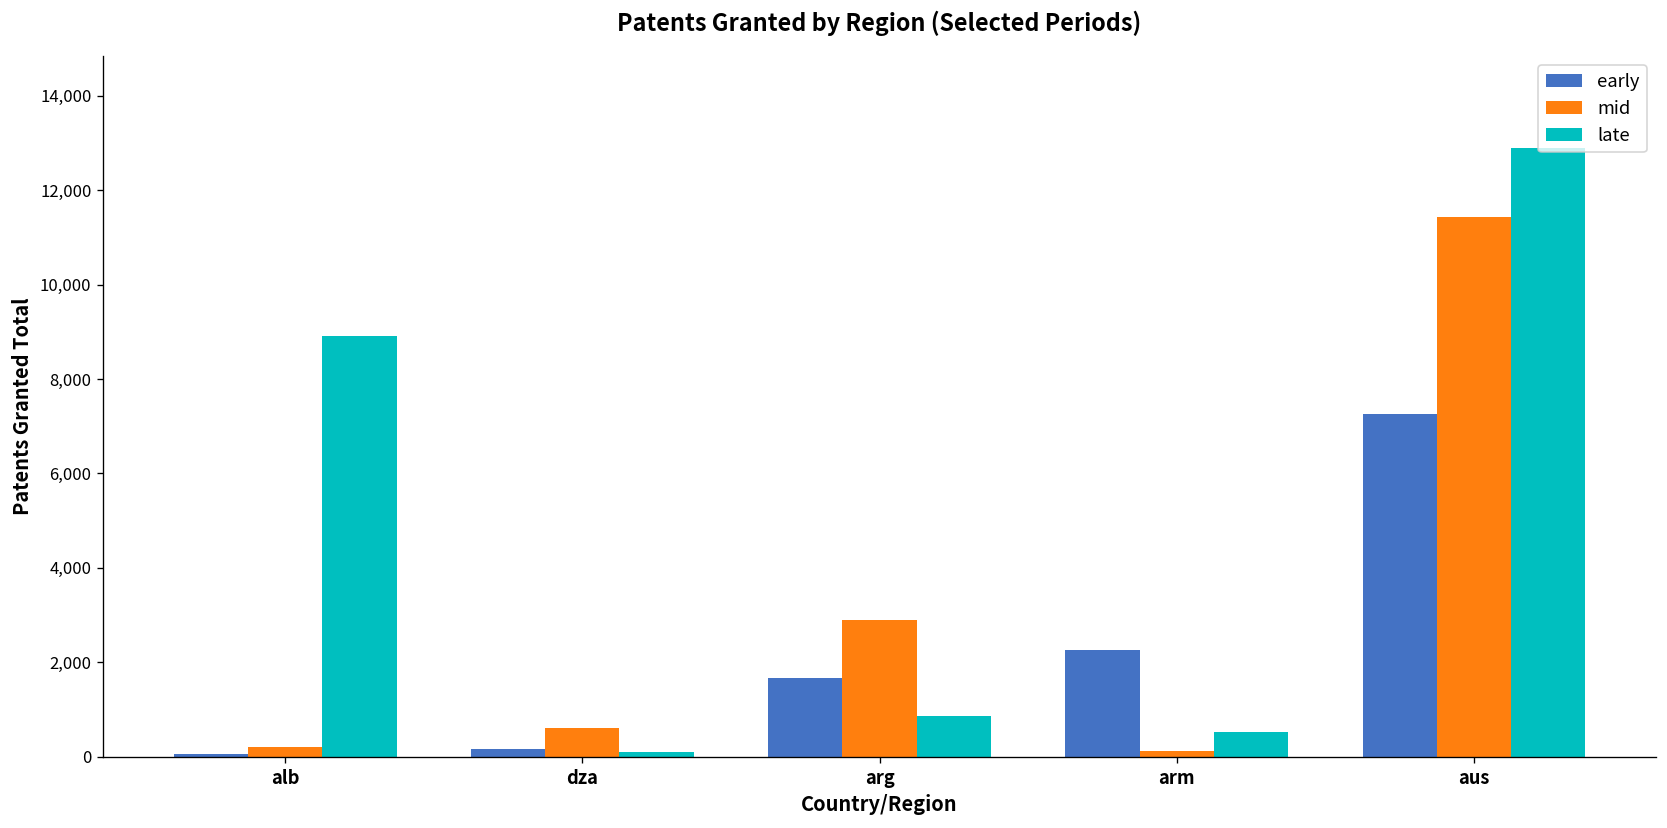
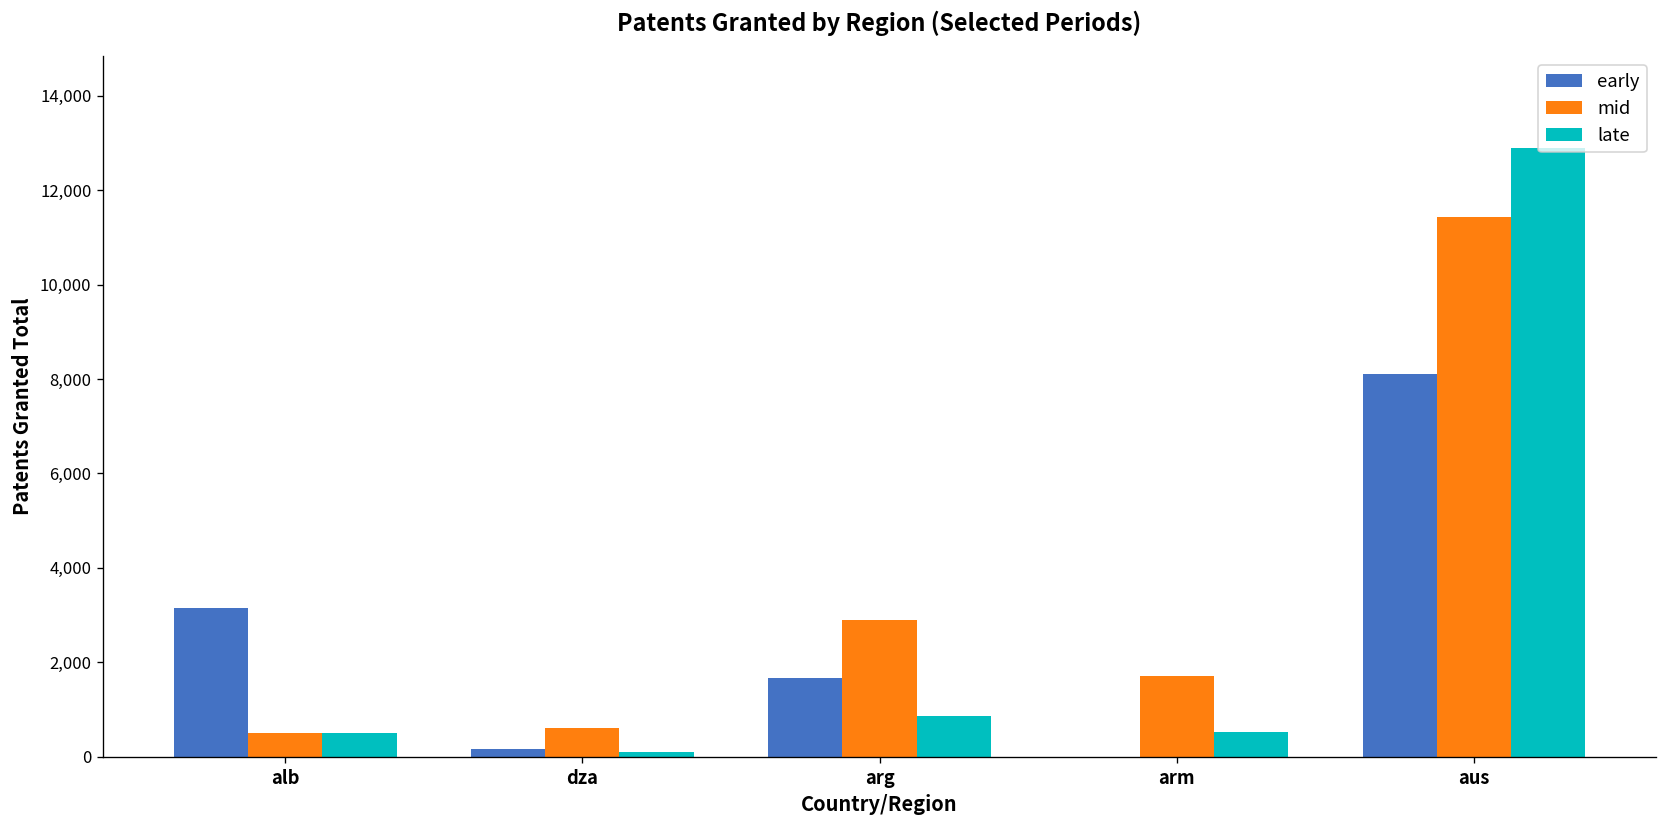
  {
    "early": {
-     "alb": "100",
+     "alb": "3,200",
      "dza": "200",
      "arg": "1,700",
-     "arm": "2,300",
-     "aus": "7,300"
+     "arm": "0",
+     "aus": "8,100"
    },
    "mid": {
-     "alb": "200",
+     "alb": "500",
      "dza": "600",
      "arg": "2,900",
-     "arm": "100",
+     "arm": "1,700",
      "aus": "11,400"
    },
    "late": {
-     "alb": "8,900",
+     "alb": "500",
      "dza": "100",
      "arg": "900",
      "arm": "500"
    }
  }
